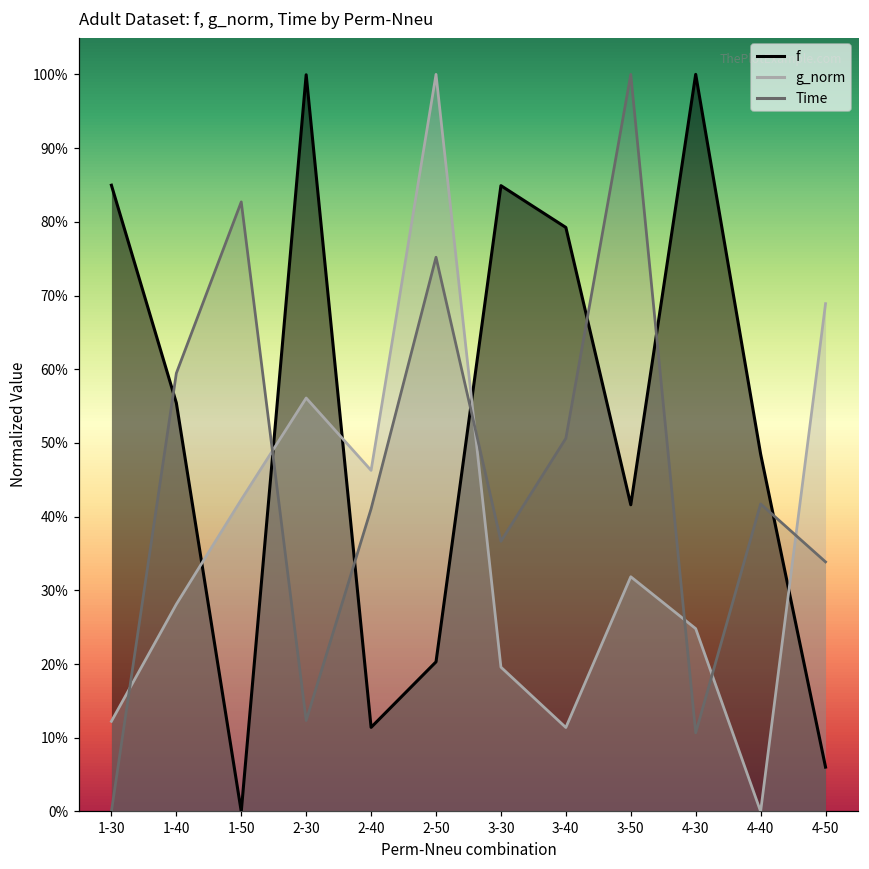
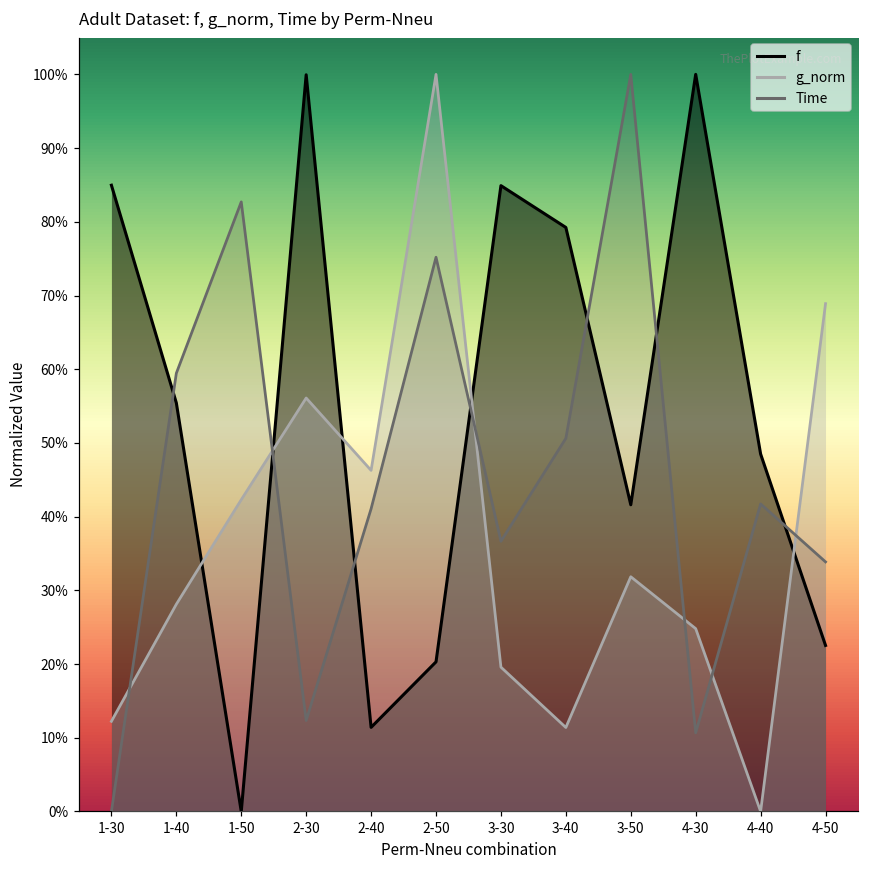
  {
    "f": {
      "1-30": "85%",
      "1-40": "55%",
      "1-50": "0%",
      "2-30": "100%",
      "2-40": "11%",
      "2-50": "20%",
      "3-30": "85%",
      "3-40": "79%",
      "3-50": "42%",
      "4-30": "100%",
      "4-40": "48%",
-     "4-50": "6%"
+     "4-50": "23%"
    }
  }
